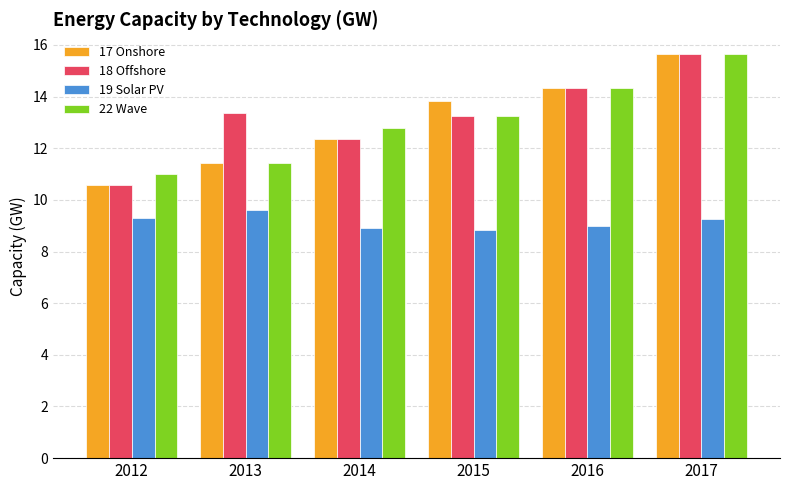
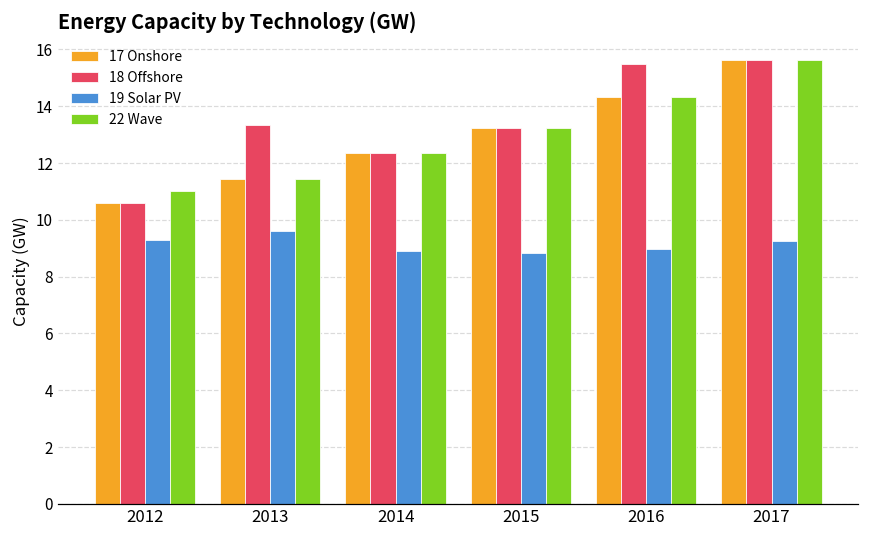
  {
    "17 Onshore": {
      "2012": 10.6,
      "2013": 11.4,
      "2014": 12.4,
-     "2015": 13.8,
+     "2015": 13.2,
      "2016": 14.3,
      "2017": 15.6
    },
    "18 Offshore": {
      "2012": 10.6,
      "2013": 13.4,
      "2014": 12.4,
      "2015": 13.2,
-     "2016": 14.3,
+     "2016": 15.5,
      "2017": 15.6
    },
    "19 Solar PV": {
      "2012": 9.3,
      "2013": 9.6,
      "2014": 8.9,
      "2015": 8.8,
      "2016": 9.0,
      "2017": 9.3
    },
    "22 Wave": {
      "2012": 11.0,
      "2013": 11.4,
-     "2014": 12.8,
+     "2014": 12.4,
      "2015": 13.2,
      "2016": 14.3,
      "2017": 15.6
    }
  }
